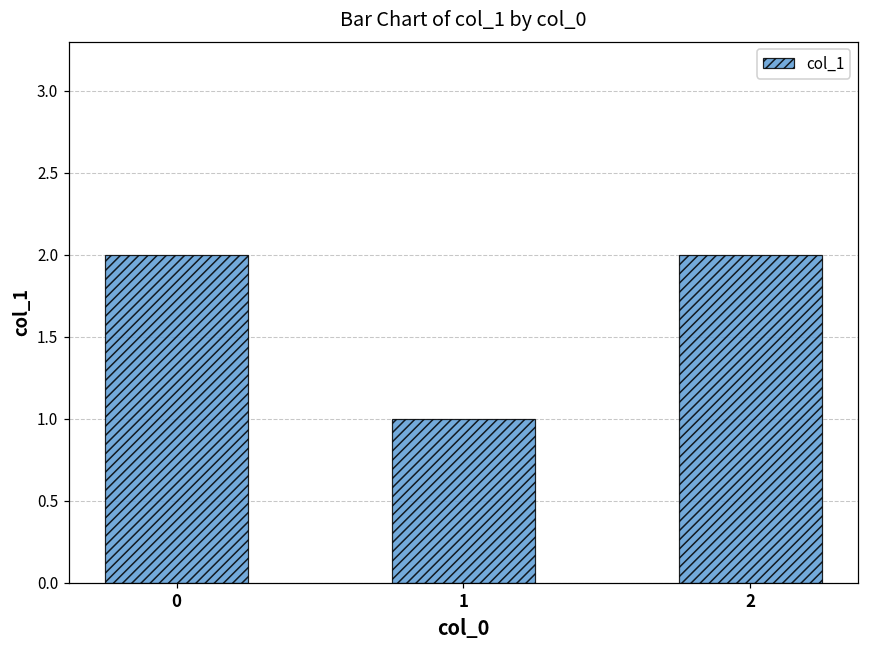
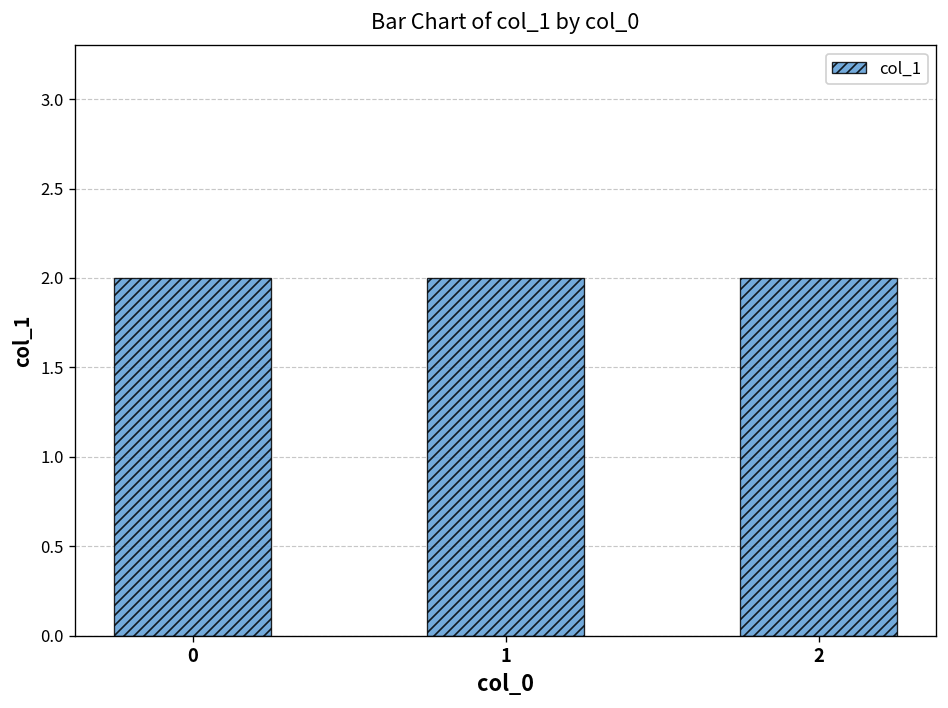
  {
    "0": 2,
-   "1": 1,
+   "1": 2,
    "2": 2
  }
